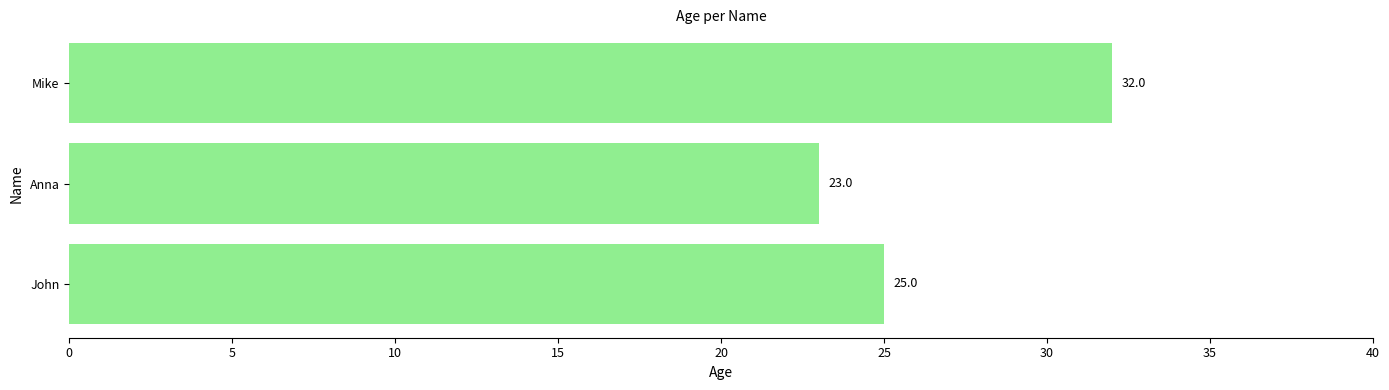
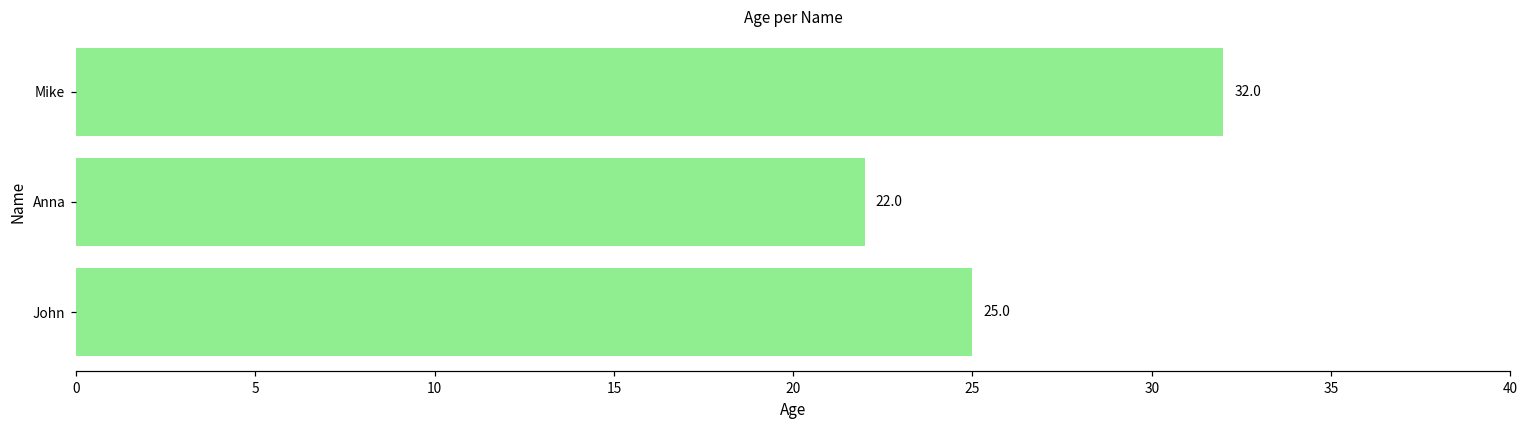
  {
    "Mike": 32.0,
-   "Anna": 23.0,
+   "Anna": 22.0,
    "John": 25.0
  }
